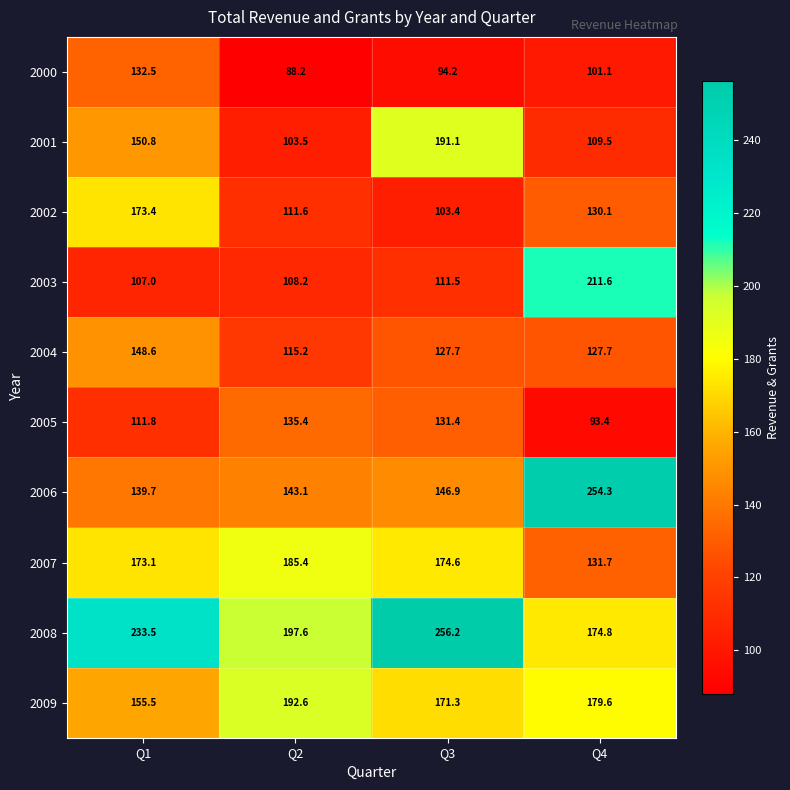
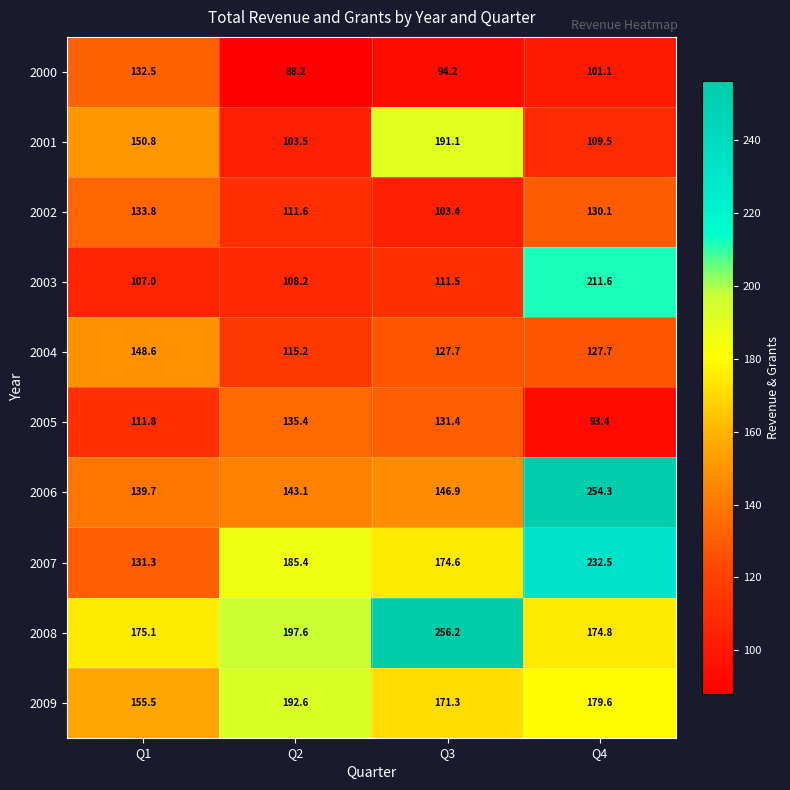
  {
    "2000": {
      "Q1": 132.5,
      "Q2": 88.2,
      "Q3": 94.2,
      "Q4": 101.1
    },
    "2001": {
      "Q1": 150.8,
      "Q2": 103.5,
      "Q3": 191.1,
      "Q4": 109.5
    },
    "2002": {
-     "Q1": 173.4,
+     "Q1": 133.8,
      "Q2": 111.6,
      "Q3": 103.4,
      "Q4": 130.1
    },
    "2003": {
      "Q1": 107.0,
      "Q2": 108.2,
      "Q3": 111.5,
      "Q4": 211.6
    },
    "2004": {
      "Q1": 148.6,
      "Q2": 115.2,
      "Q3": 127.7,
      "Q4": 127.7
    },
    "2005": {
      "Q1": 111.8,
      "Q2": 135.4,
      "Q3": 131.4,
      "Q4": 93.4
    },
    "2006": {
      "Q1": 139.7,
      "Q2": 143.1,
      "Q3": 146.9,
      "Q4": 254.3
    },
    "2007": {
-     "Q1": 173.1,
+     "Q1": 131.3,
      "Q2": 185.4,
      "Q3": 174.6,
-     "Q4": 131.7
+     "Q4": 232.5
    },
    "2008": {
-     "Q1": 233.5,
+     "Q1": 175.1,
      "Q2": 197.6,
      "Q3": 256.2,
      "Q4": 174.8
    },
    "2009": {
      "Q1": 155.5,
      "Q2": 192.6,
      "Q3": 171.3,
      "Q4": 179.6
    }
  }
